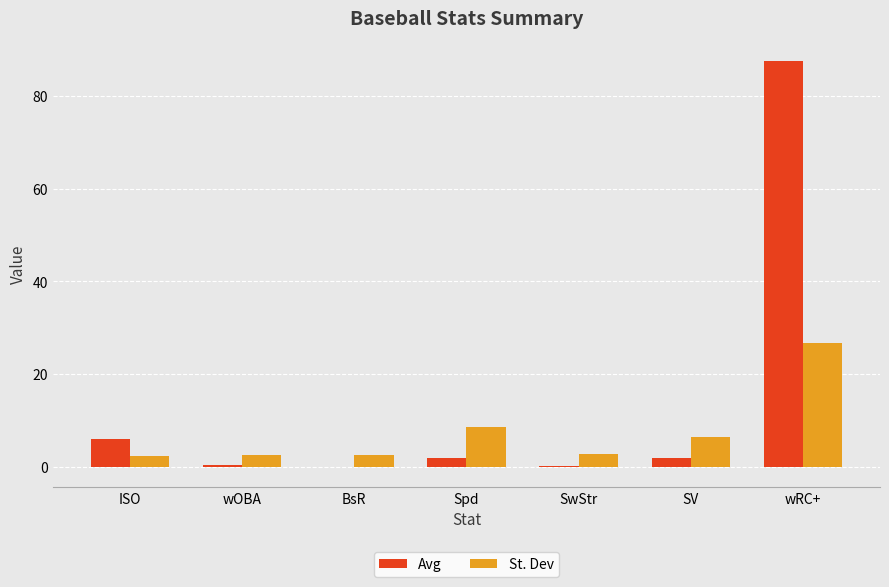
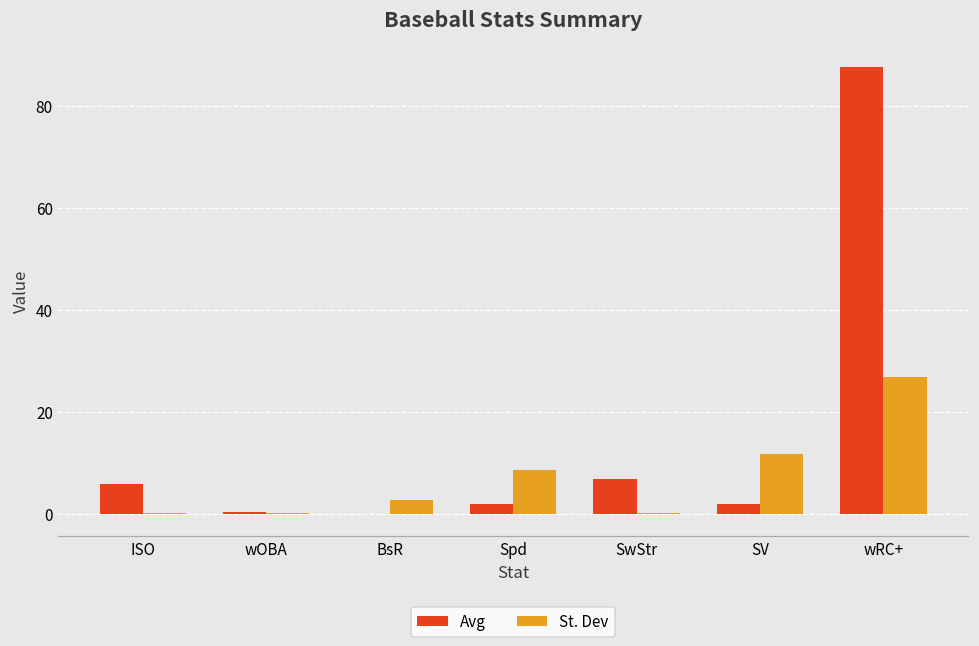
  {
    "Avg": {
      "ISO": 6,
      "Spd": 2,
-     "SwStr": 0,
+     "SwStr": 7,
      "SV": 2,
      "wRC+": 88
    },
    "St. Dev": {
-     "ISO": 2,
-     "wOBA": 3,
+     "ISO": 0,
+     "wOBA": 0,
      "BsR": 3,
      "Spd": 9,
-     "SwStr": 3,
-     "SV": 6,
+     "SwStr": 0,
+     "SV": 12,
      "wRC+": 27
    }
  }
